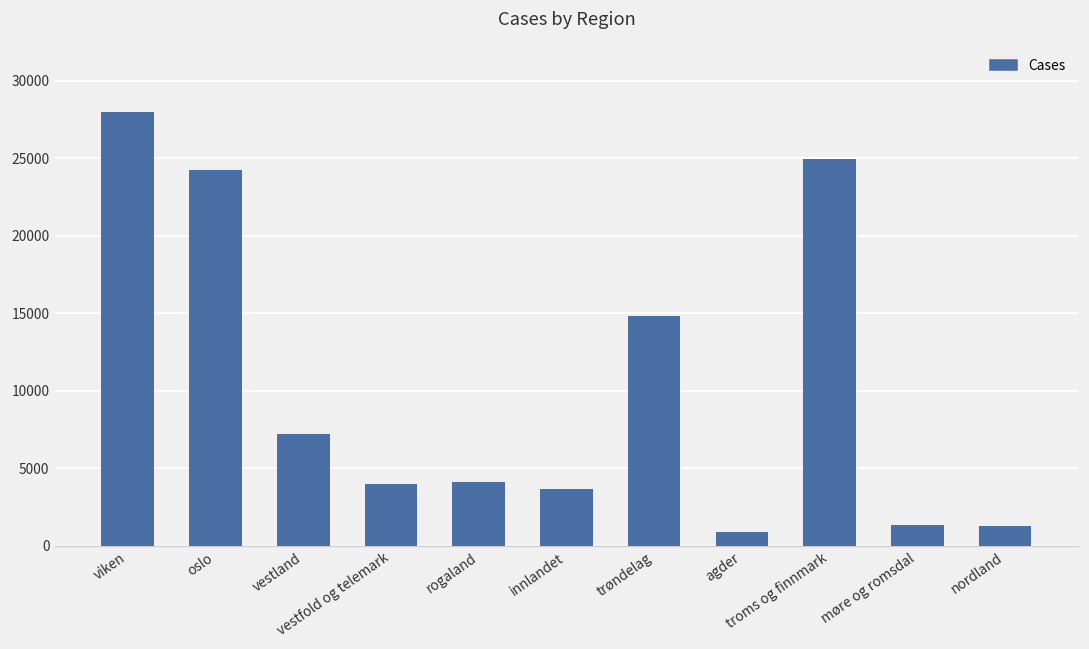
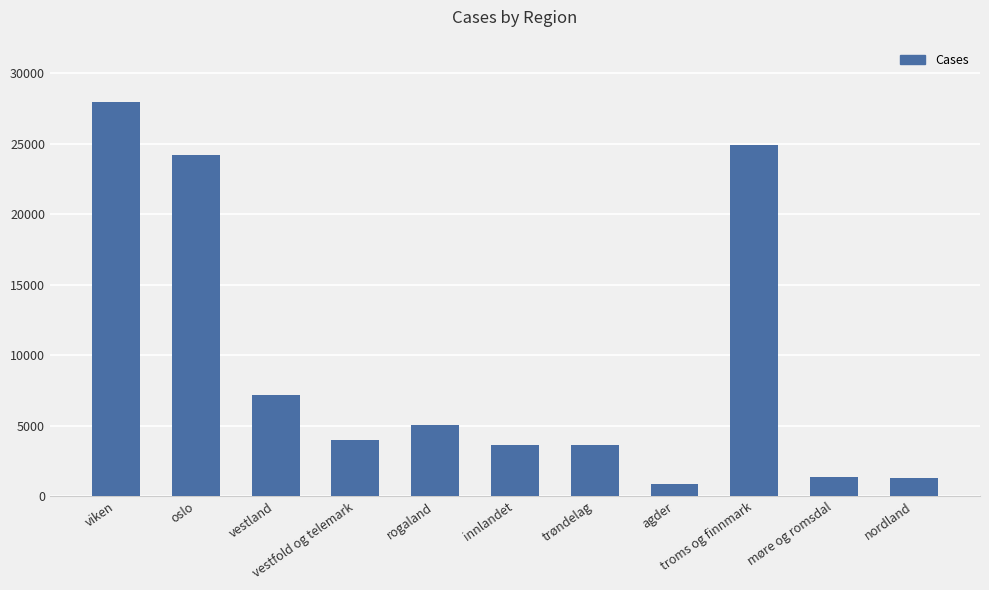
  {
    "viken": 28000,
    "oslo": 24200,
    "vestland": 7200,
    "vestfold og telemark": 4000,
-   "rogaland": 4100,
+   "rogaland": 5100,
    "innlandet": 3700,
-   "trøndelag": 14800,
+   "trøndelag": 3700,
    "agder": 900,
    "troms og finnmark": 24900,
    "møre og romsdal": 1300,
    "nordland": 1300
  }
